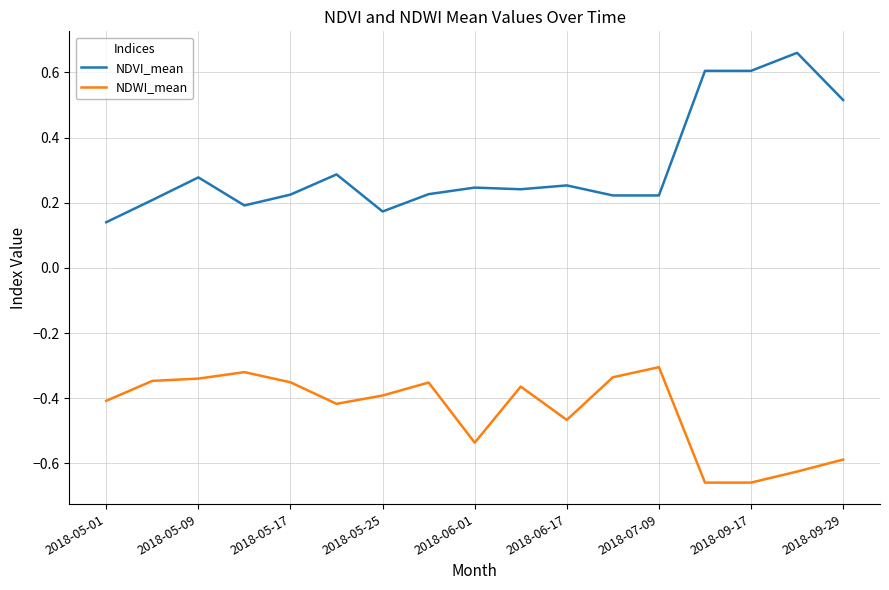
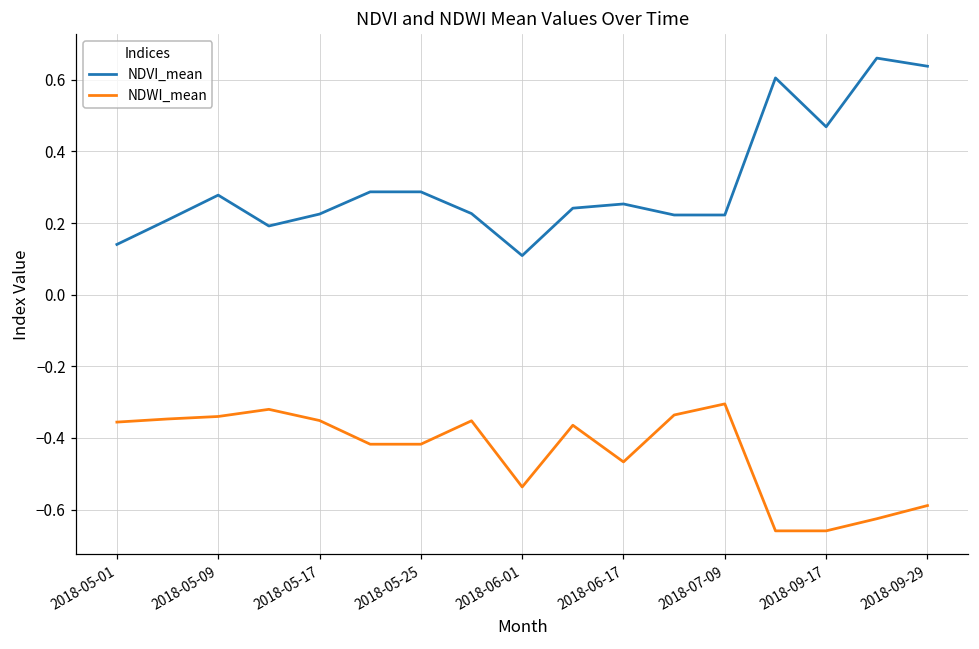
  {
    "NDVI_mean": {
      "2018-05-01": 0.14,
      "2018-05-09": 0.28,
      "2018-05-17": 0.23,
-     "2018-05-25": 0.17,
-     "2018-06-01": 0.25,
+     "2018-05-25": 0.29,
+     "2018-06-01": 0.11,
      "2018-06-17": 0.25,
      "2018-07-09": 0.22,
-     "2018-09-17": 0.61,
-     "2018-09-29": 0.52
+     "2018-09-17": 0.47,
+     "2018-09-29": 0.64
    },
    "NDWI_mean": {
-     "2018-05-01": -0.41,
+     "2018-05-01": -0.36,
      "2018-05-09": -0.34,
      "2018-05-17": -0.35,
-     "2018-05-25": -0.39,
+     "2018-05-25": -0.42,
      "2018-06-01": -0.54,
      "2018-06-17": -0.47,
      "2018-07-09": -0.30,
      "2018-09-17": -0.66,
      "2018-09-29": -0.59
    }
  }
